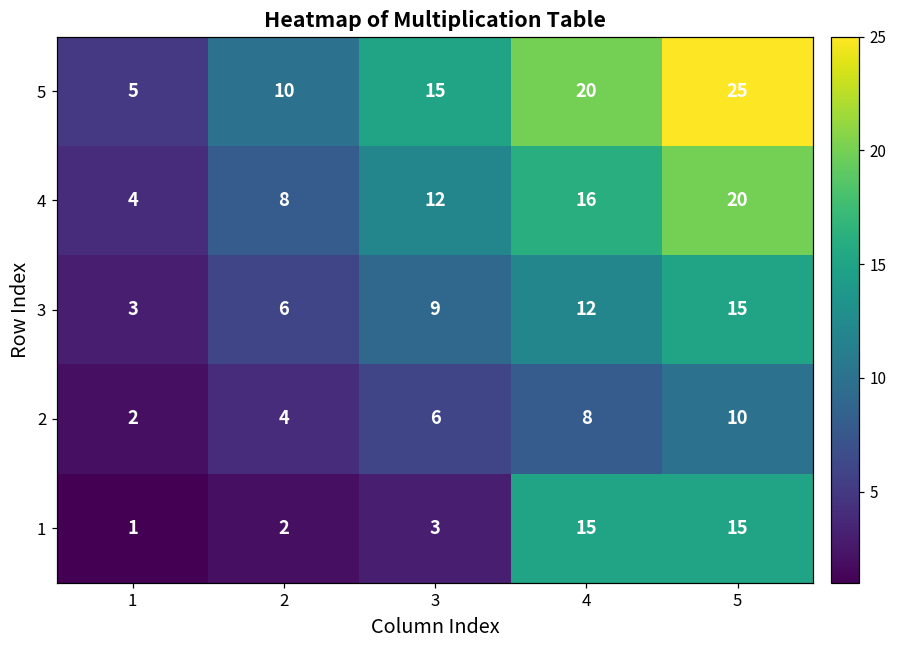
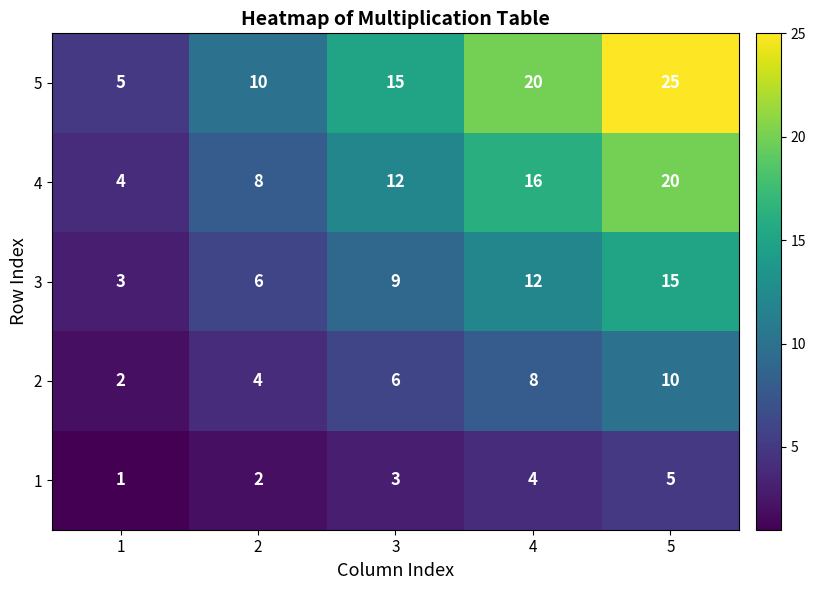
  {
    "5": {
      "1": 5,
      "2": 10,
      "3": 15,
      "4": 20,
      "5": 25
    },
    "4": {
      "1": 4,
      "2": 8,
      "3": 12,
      "4": 16,
      "5": 20
    },
    "3": {
      "1": 3,
      "2": 6,
      "3": 9,
      "4": 12,
      "5": 15
    },
    "2": {
      "1": 2,
      "2": 4,
      "3": 6,
      "4": 8,
      "5": 10
    },
    "1": {
      "1": 1,
      "2": 2,
      "3": 3,
-     "4": 15,
-     "5": 15
+     "4": 4,
+     "5": 5
    }
  }
